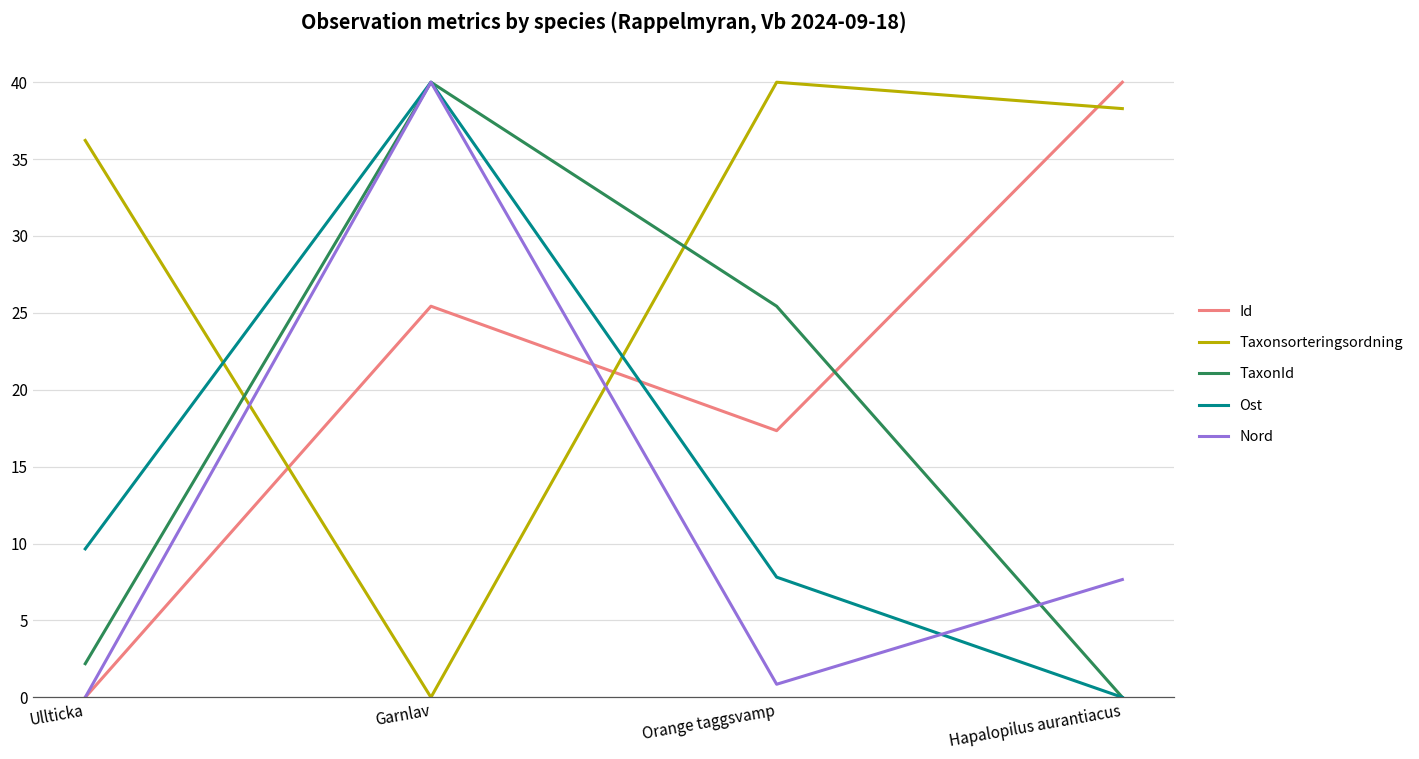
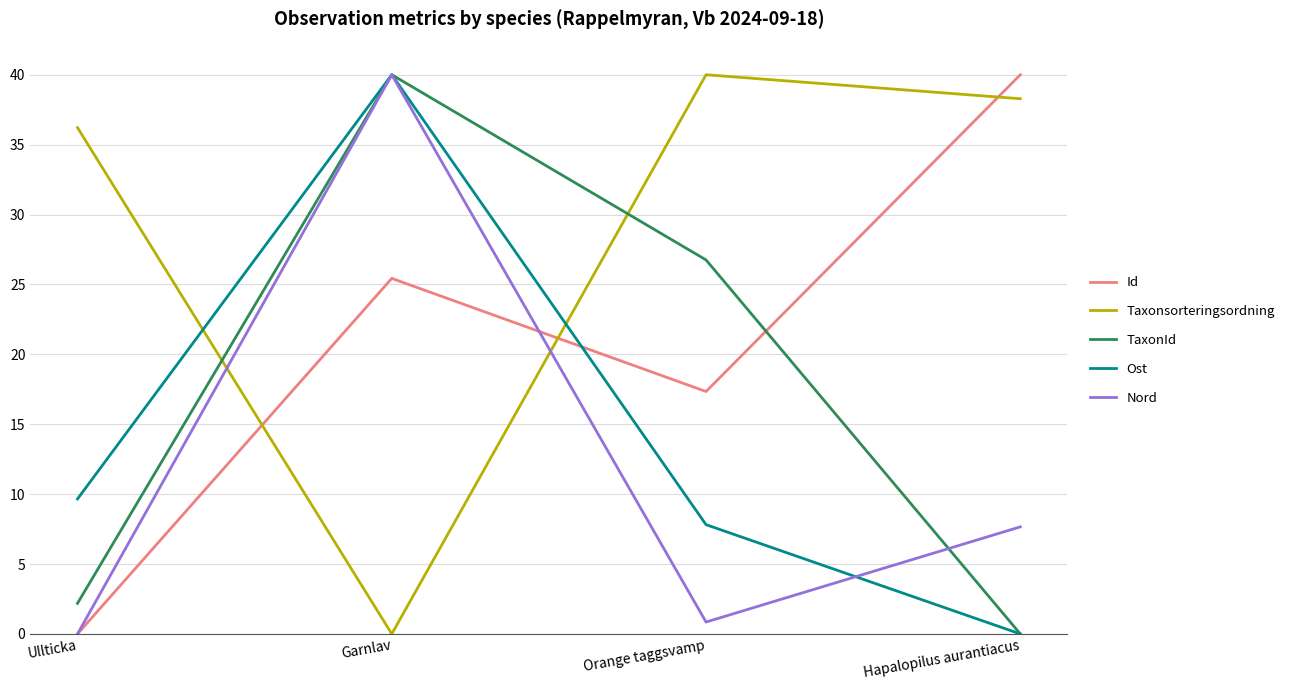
  {
    "Id": {
      "Garnlav": 25.4,
      "Orange taggsvamp": 17.3,
      "Hapalopilus aurantiacus": 40.0
    },
    "Taxonsorteringsordning": {
      "Ullticka": 36.2,
      "Garnlav": 0.0,
      "Orange taggsvamp": 40.0,
      "Hapalopilus aurantiacus": 38.3
    },
    "TaxonId": {
      "Ullticka": 2.2,
-     "Orange taggsvamp": 25.4
+     "Orange taggsvamp": 26.8
    },
    "Ost": {
      "Ullticka": 9.7,
      "Orange taggsvamp": 7.8
    },
    "Nord": {
      "Orange taggsvamp": 0.9,
      "Hapalopilus aurantiacus": 7.7
    }
  }
